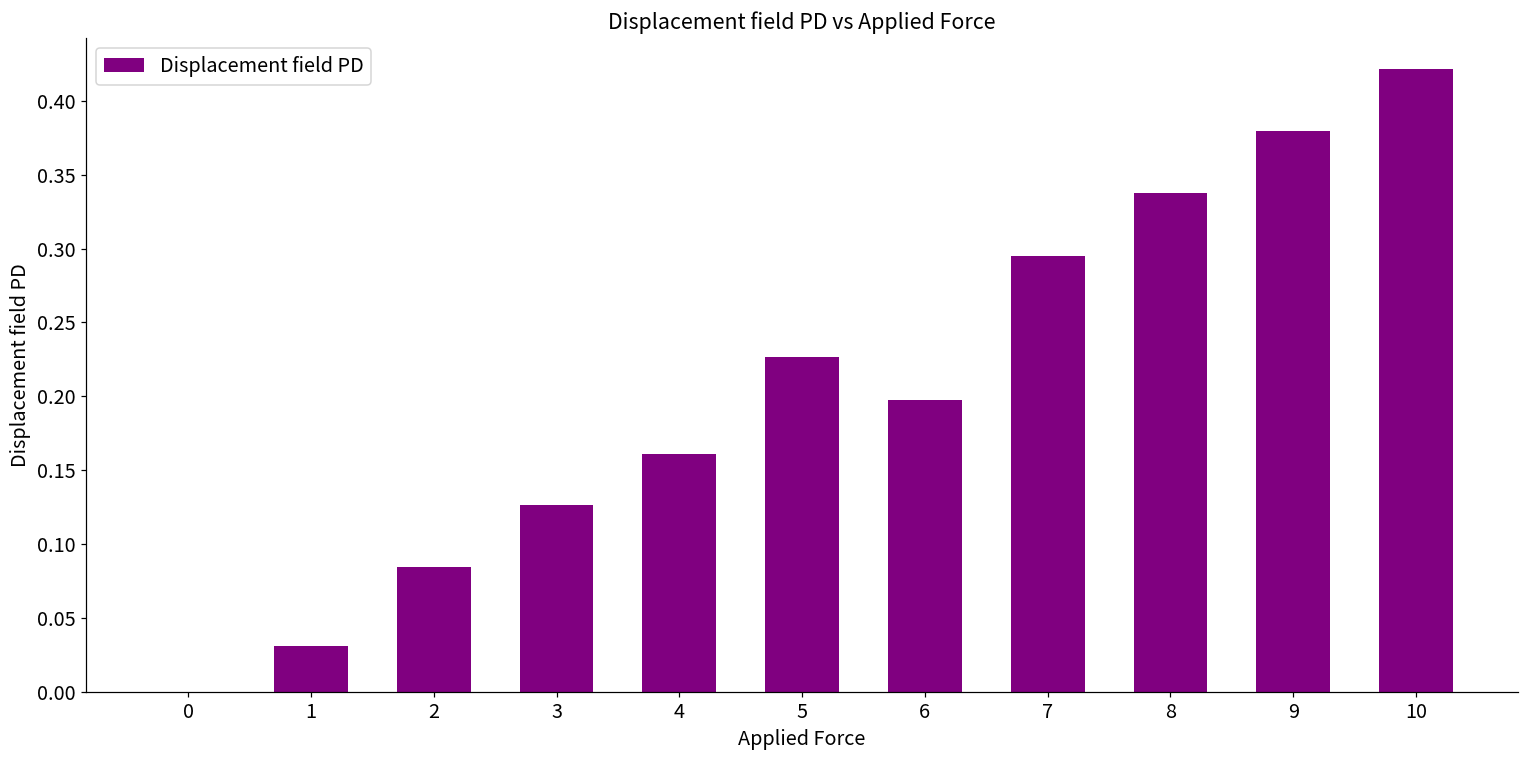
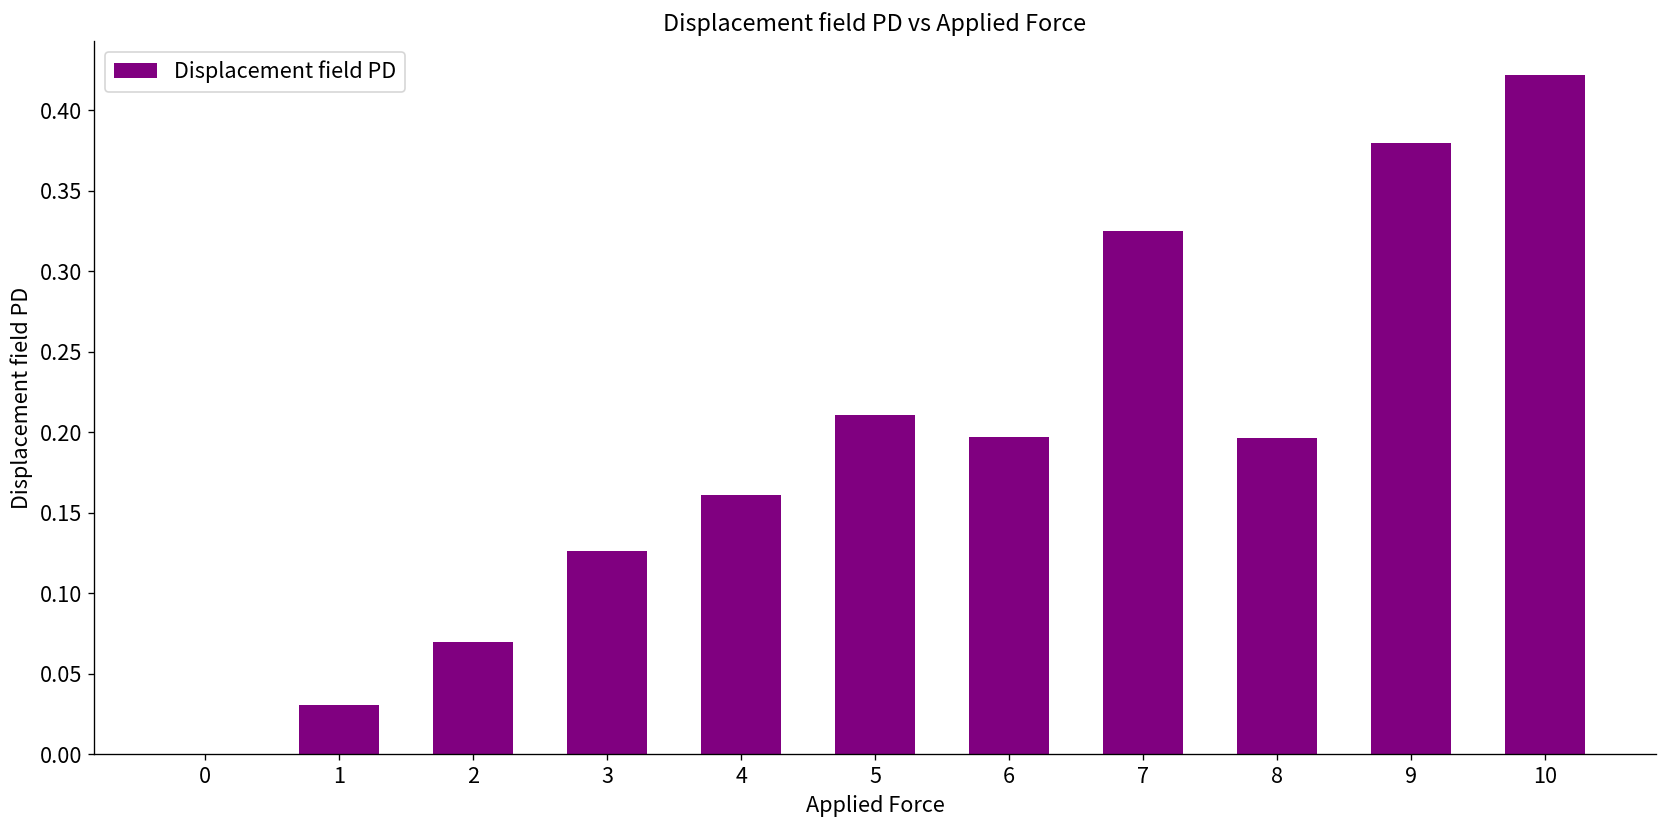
  {
    "0": 0.000,
    "1": 0.031,
-   "2": 0.084,
+   "2": 0.070,
    "3": 0.126,
    "4": 0.161,
-   "5": 0.227,
+   "5": 0.211,
    "6": 0.197,
-   "7": 0.295,
-   "8": 0.337,
+   "7": 0.325,
+   "8": 0.197,
    "9": 0.379,
    "10": 0.422
  }
